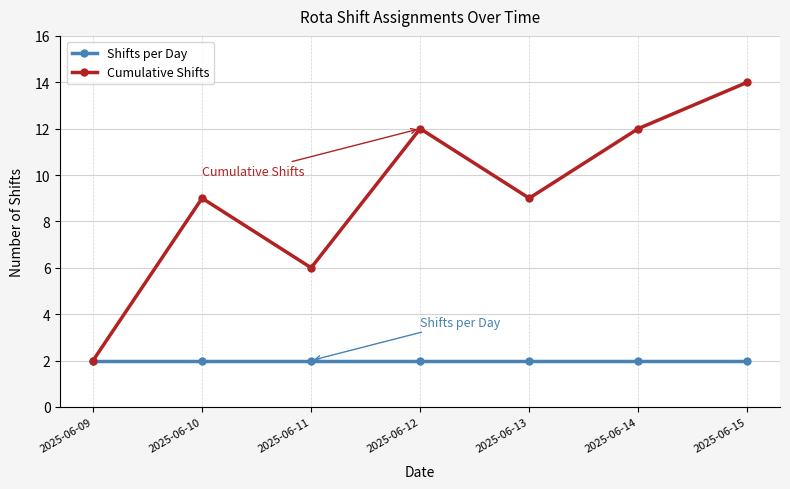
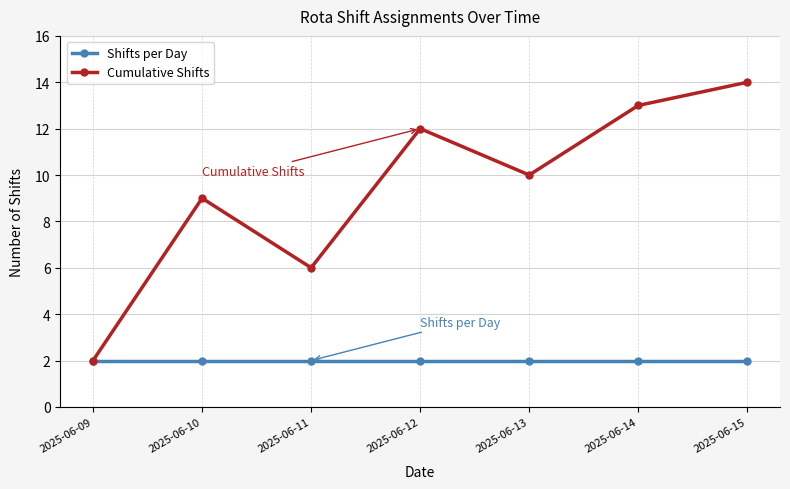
  {
    "Shifts per Day": {
      "2025-06-10": 2,
      "2025-06-11": 2,
      "2025-06-12": 2,
      "2025-06-13": 2,
      "2025-06-14": 2,
      "2025-06-15": 2
    },
    "Cumulative Shifts": {
      "2025-06-10": 9,
      "2025-06-11": 6,
      "2025-06-12": 12,
-     "2025-06-13": 9,
-     "2025-06-14": 12,
+     "2025-06-13": 10,
+     "2025-06-14": 13,
      "2025-06-15": 14
    }
  }
